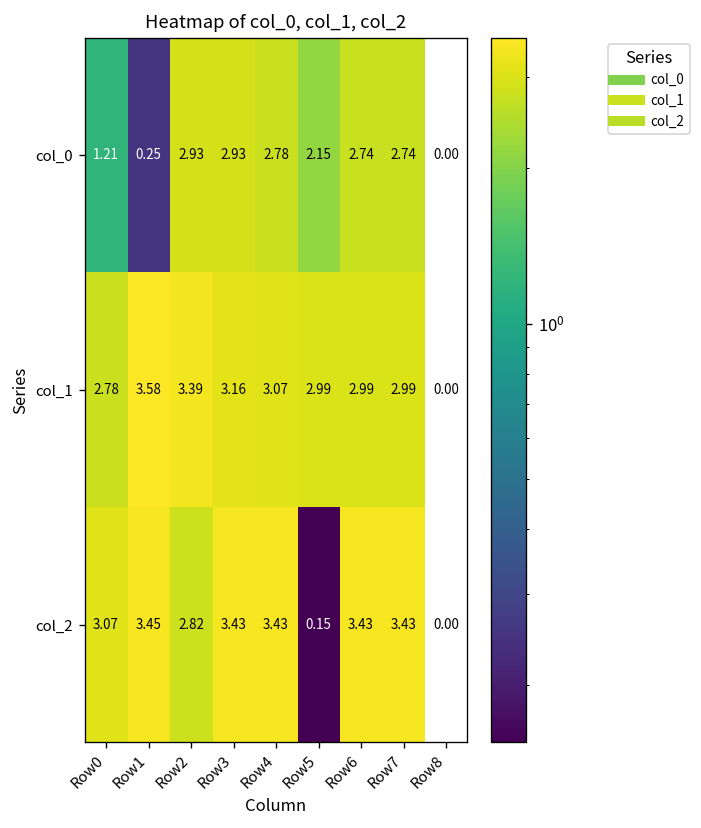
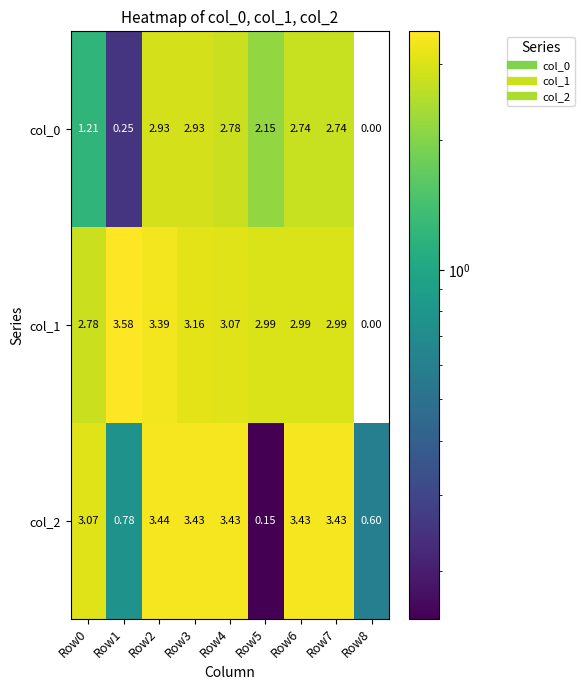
  {
    "col_0": {
      "Row0": 1.21,
      "Row1": 0.25,
      "Row2": 2.93,
      "Row3": 2.93,
      "Row4": 2.78,
      "Row5": 2.15,
      "Row6": 2.74,
      "Row7": 2.74,
      "Row8": 0.00
    },
    "col_1": {
      "Row0": 2.78,
      "Row1": 3.58,
      "Row2": 3.39,
      "Row3": 3.16,
      "Row4": 3.07,
      "Row5": 2.99,
      "Row6": 2.99,
      "Row7": 2.99,
      "Row8": 0.00
    },
    "col_2": {
      "Row0": 3.07,
-     "Row1": 3.45,
-     "Row2": 2.82,
+     "Row1": 0.78,
+     "Row2": 3.44,
      "Row3": 3.43,
      "Row4": 3.43,
      "Row5": 0.15,
      "Row6": 3.43,
      "Row7": 3.43,
-     "Row8": 0.00
+     "Row8": 0.60
    }
  }
